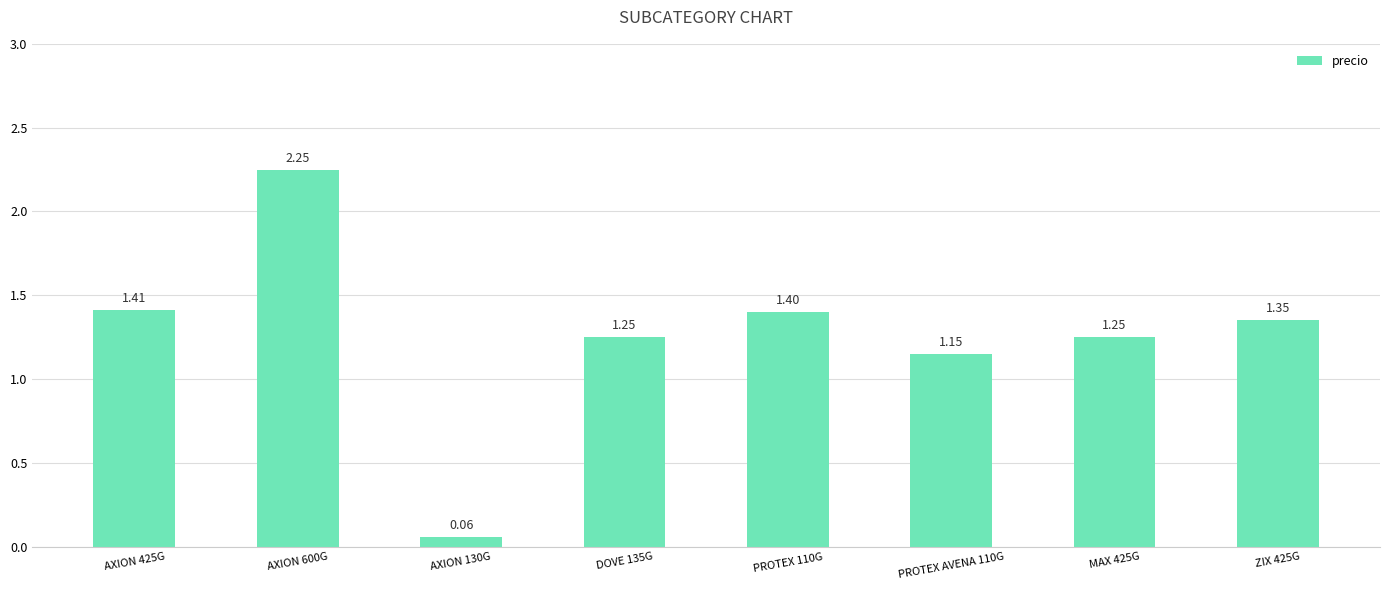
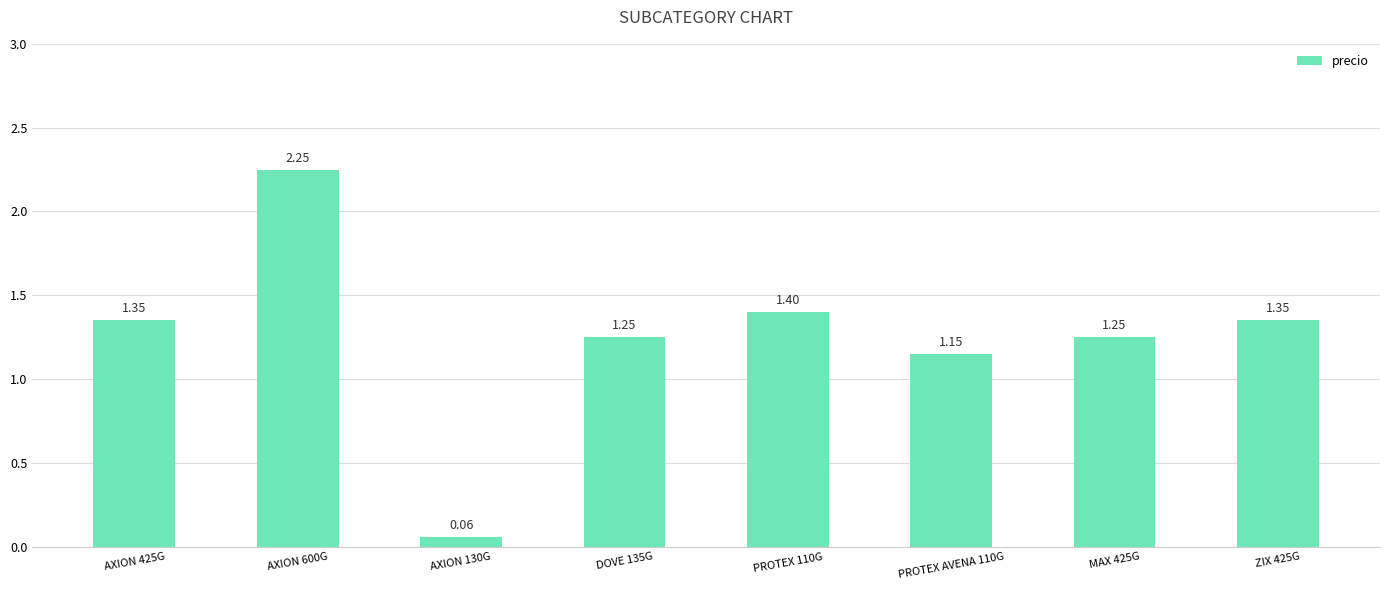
  {
-   "AXION 425G": 1.41,
+   "AXION 425G": 1.35,
    "AXION 600G": 2.25,
    "AXION 130G": 0.06,
    "DOVE 135G": 1.25,
    "PROTEX 110G": 1.40,
    "PROTEX AVENA 110G": 1.15,
    "MAX 425G": 1.25,
    "ZIX 425G": 1.35
  }
